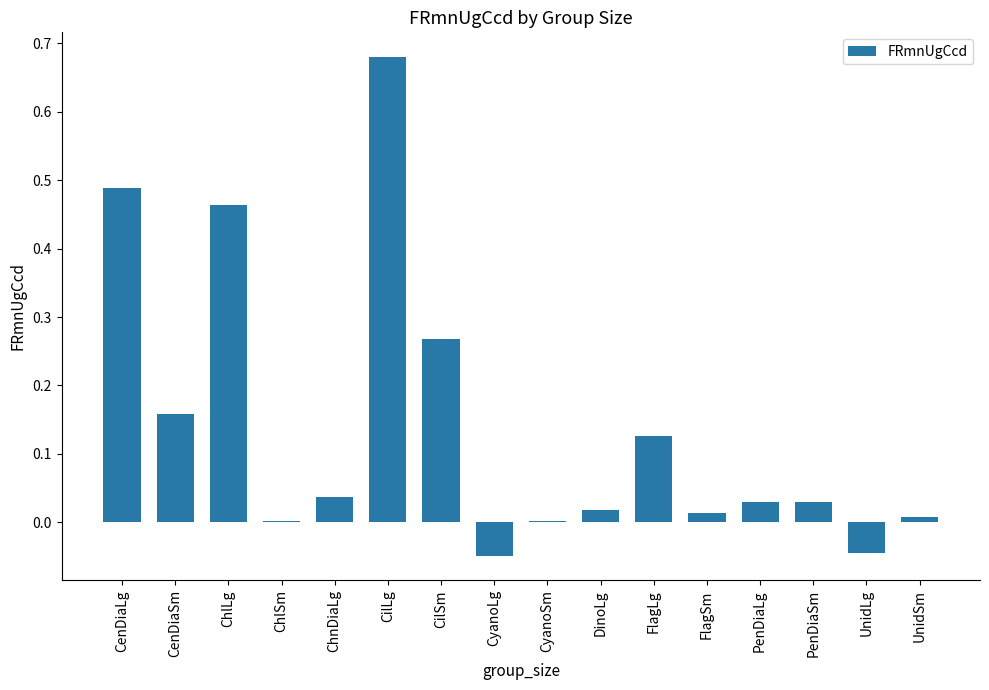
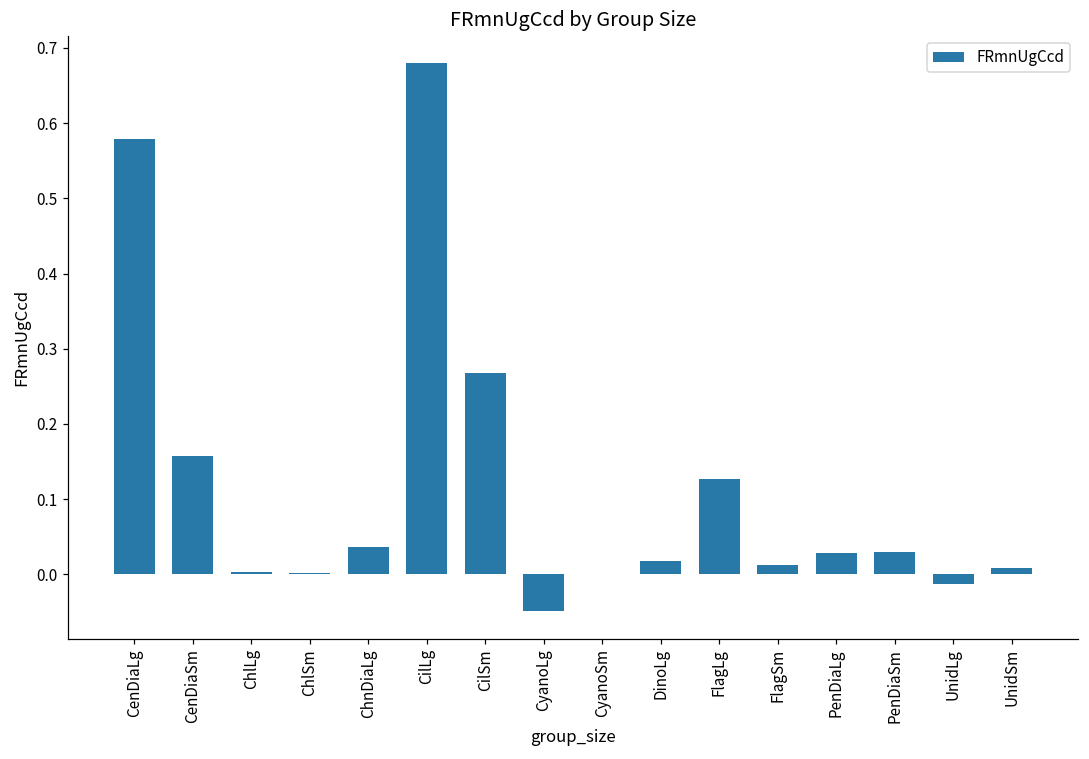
  {
-   "CenDiaLg": 0.49,
+   "CenDiaLg": 0.58,
    "CenDiaSm": 0.16,
-   "ChlLg": 0.46,
+   "ChlLg": 0.00,
    "ChnDiaLg": 0.04,
    "CilLg": 0.68,
    "CilSm": 0.27,
    "CyanoLg": -0.05,
    "DinoLg": 0.02,
    "FlagLg": 0.13,
    "FlagSm": 0.01,
    "PenDiaLg": 0.03,
    "PenDiaSm": 0.03,
-   "UnidLg": -0.04,
+   "UnidLg": -0.01,
    "UnidSm": 0.01
  }
